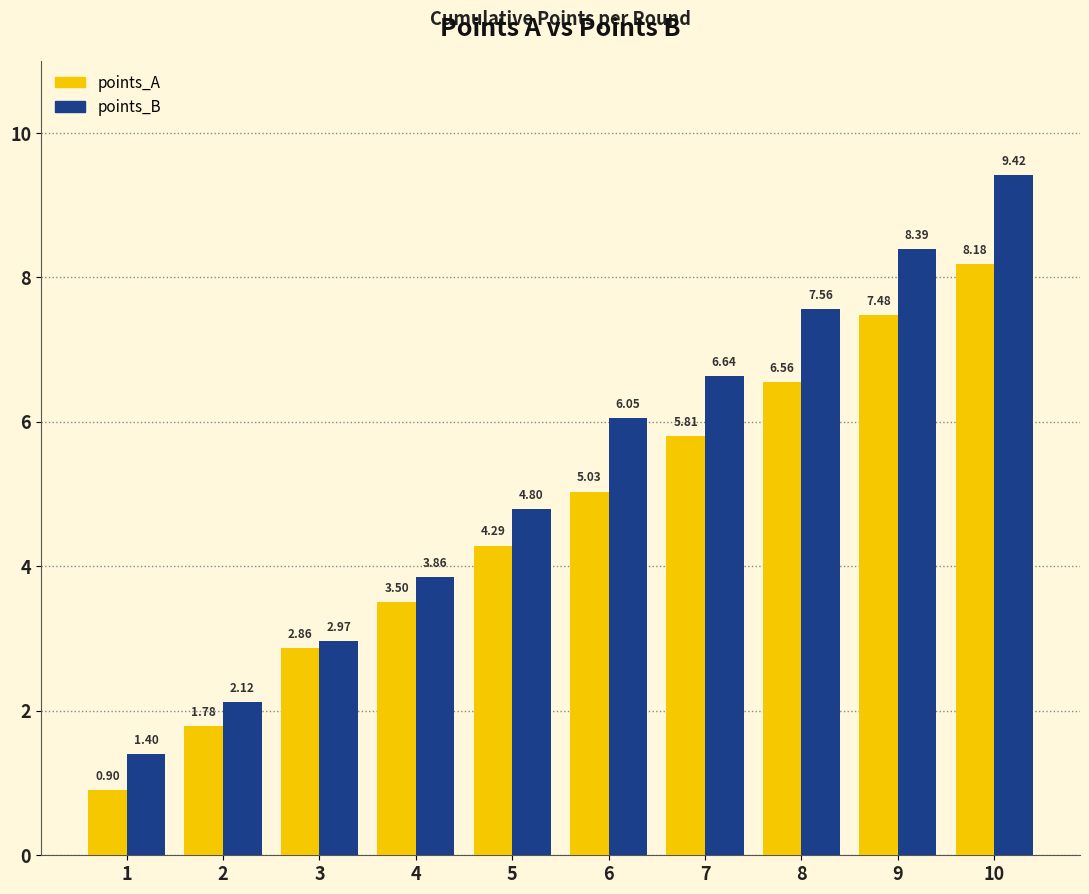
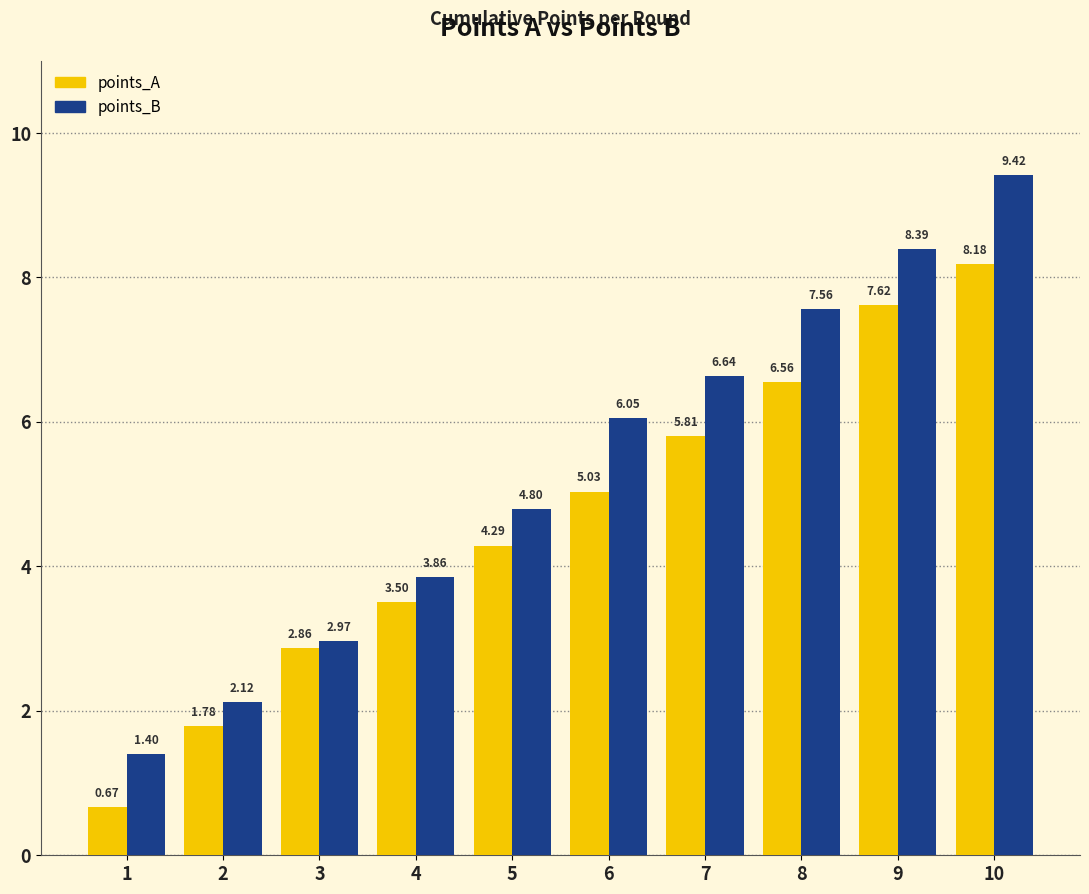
  {
    "points_A": {
-     "1": 0.90,
+     "1": 0.67,
      "2": 1.78,
      "3": 2.86,
      "4": 3.50,
      "5": 4.29,
      "6": 5.03,
      "7": 5.81,
      "8": 6.56,
-     "9": 7.48,
+     "9": 7.62,
      "10": 8.18
    },
    "points_B": {
      "1": 1.40,
      "2": 2.12,
      "3": 2.97,
      "4": 3.86,
      "5": 4.80,
      "6": 6.05,
      "7": 6.64,
      "8": 7.56,
      "9": 8.39,
      "10": 9.42
    }
  }
